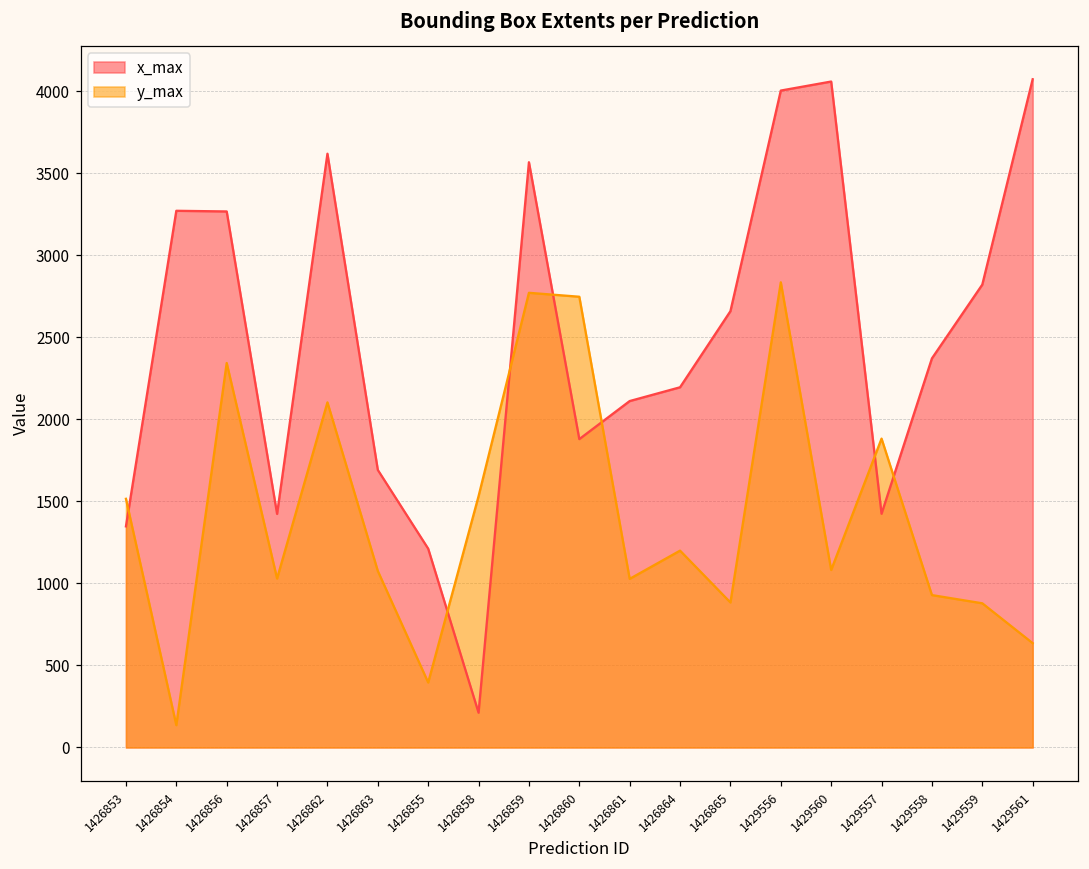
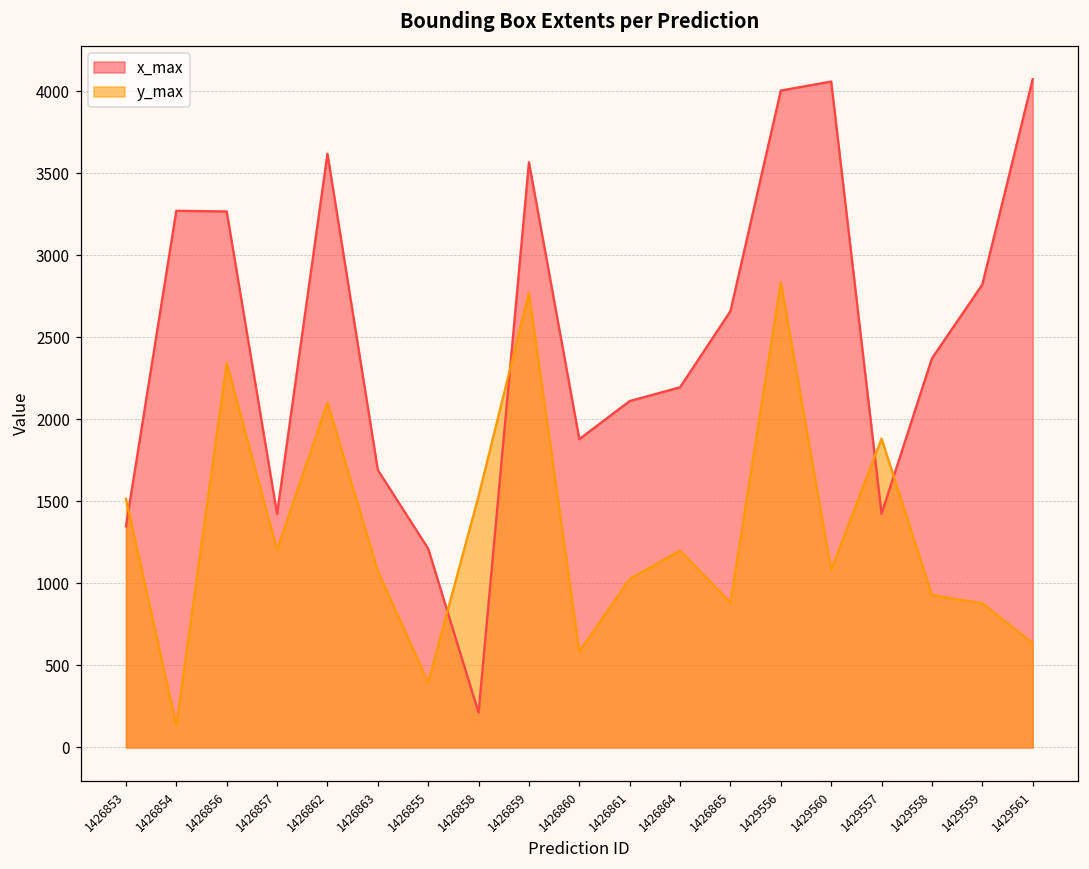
  {
    "x_max": {
      "1426853": 1350,
      "1426854": 3270,
      "1426856": 3270,
      "1426857": 1420,
      "1426862": 3620,
      "1426863": 1690,
      "1426855": 1210,
      "1426858": 210,
      "1426859": 3570,
      "1426860": 1880,
      "1426861": 2110,
      "1426864": 2200,
      "1426865": 2660,
      "1429556": 4010,
      "1429560": 4060,
      "1429557": 1430,
      "1429558": 2370,
      "1429559": 2820,
      "1429561": 4070
    },
    "y_max": {
      "1426853": 1520,
      "1426854": 140,
      "1426856": 2340,
-     "1426857": 1030,
+     "1426857": 1200,
      "1426862": 2100,
      "1426863": 1080,
      "1426855": 400,
      "1426858": 1530,
      "1426859": 2770,
-     "1426860": 2750,
+     "1426860": 580,
      "1426861": 1030,
      "1426864": 1200,
      "1426865": 880,
      "1429556": 2840,
      "1429560": 1080,
      "1429557": 1880,
      "1429558": 930,
      "1429559": 880,
      "1429561": 640
    }
  }
